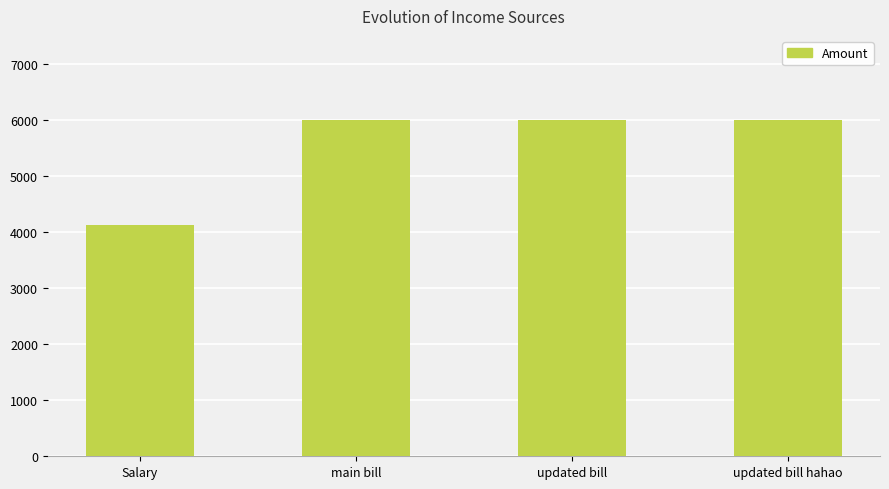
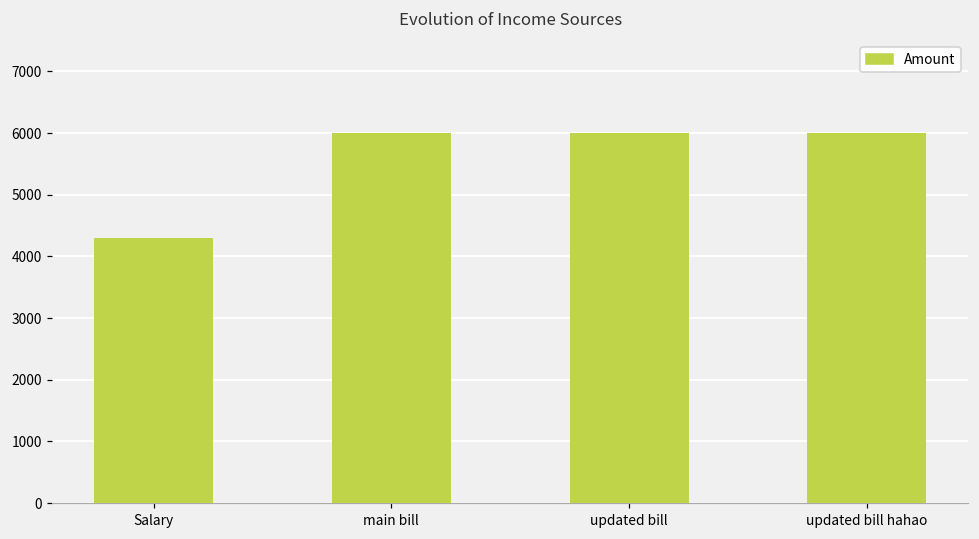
  {
-   "Salary": 4100,
+   "Salary": 4300,
    "main bill": 6000,
    "updated bill": 6000,
    "updated bill hahao": 6000
  }
